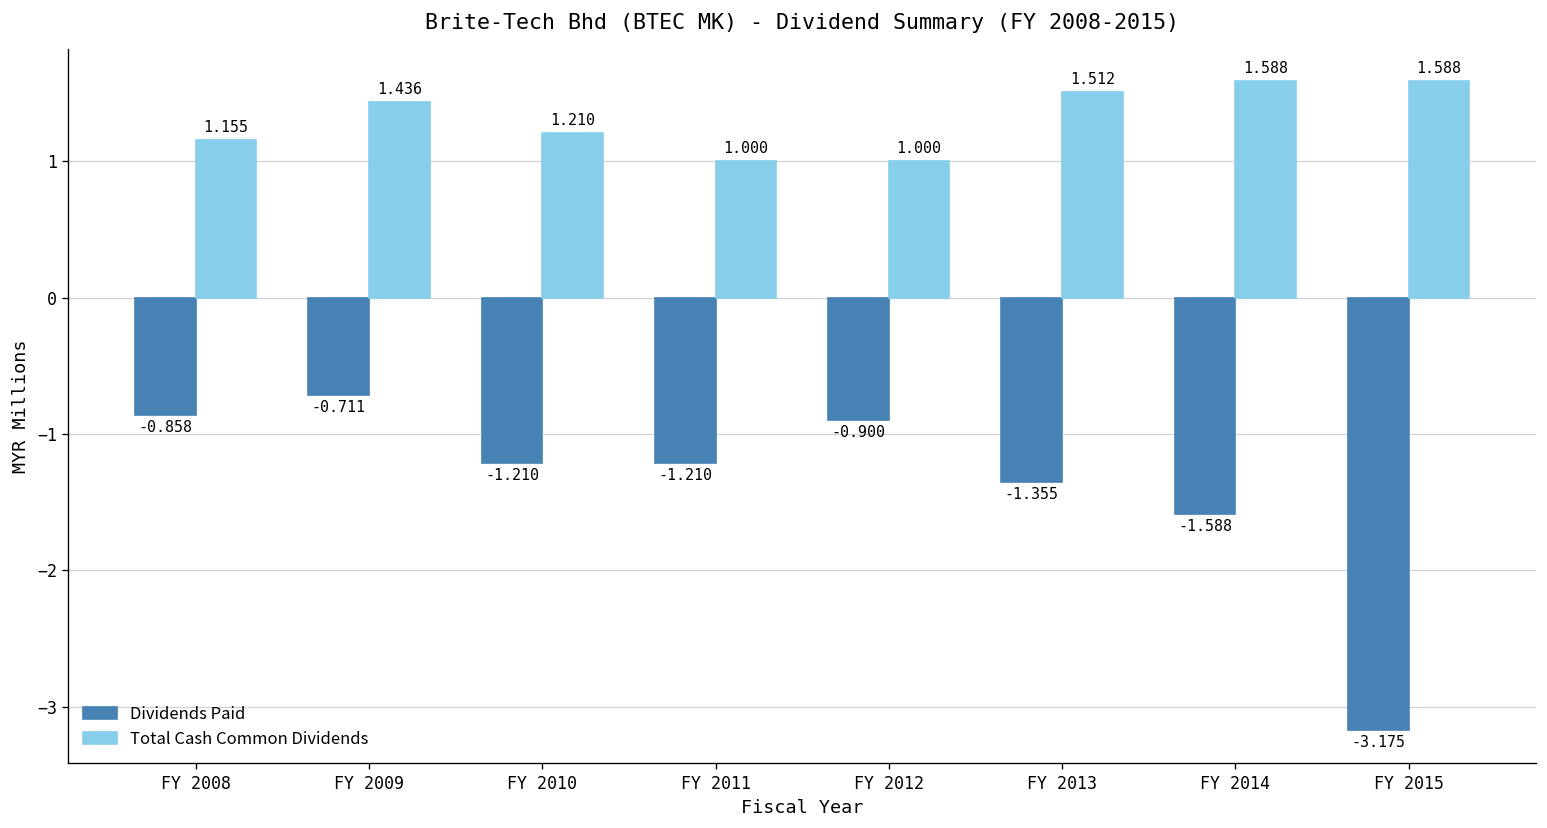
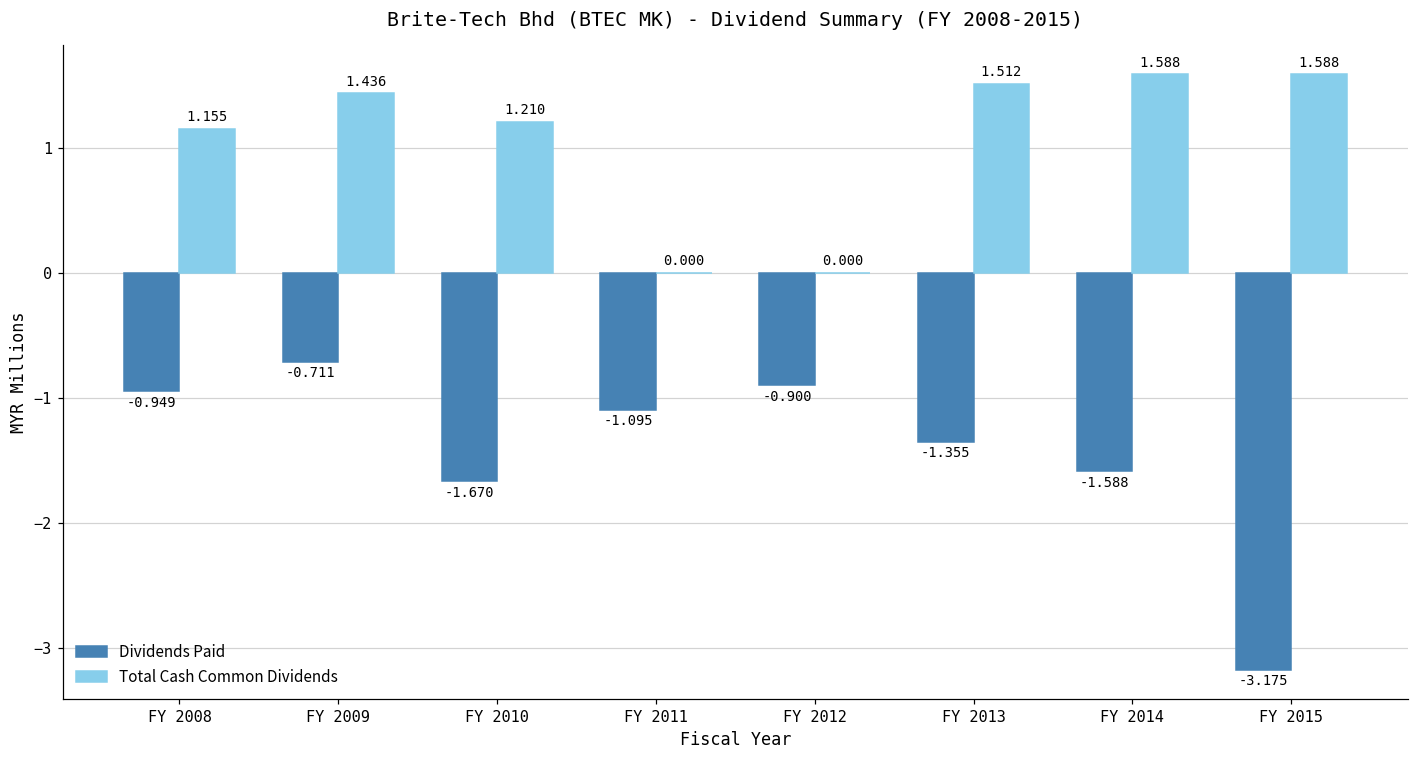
  {
    "Dividends Paid": {
-     "FY 2008": -0.858,
+     "FY 2008": -0.949,
      "FY 2009": -0.711,
-     "FY 2010": -1.210,
-     "FY 2011": -1.210,
+     "FY 2010": -1.670,
+     "FY 2011": -1.095,
      "FY 2012": -0.900,
      "FY 2013": -1.355,
      "FY 2014": -1.588,
      "FY 2015": -3.175
    },
    "Total Cash Common Dividends": {
      "FY 2008": 1.155,
      "FY 2009": 1.436,
      "FY 2010": 1.210,
-     "FY 2011": 1.000,
-     "FY 2012": 1.000,
+     "FY 2011": 0.000,
+     "FY 2012": 0.000,
      "FY 2013": 1.512,
      "FY 2014": 1.588,
      "FY 2015": 1.588
    }
  }
